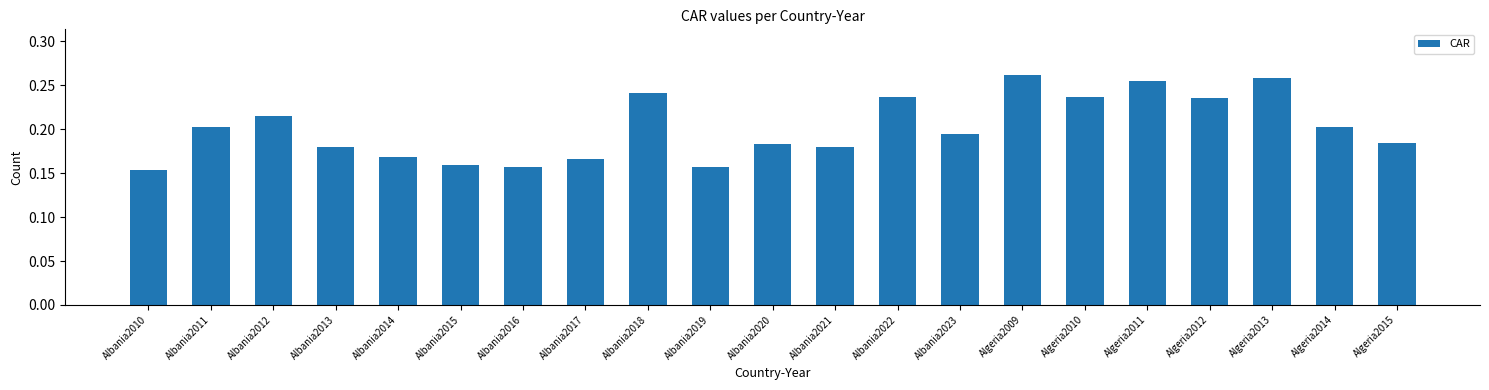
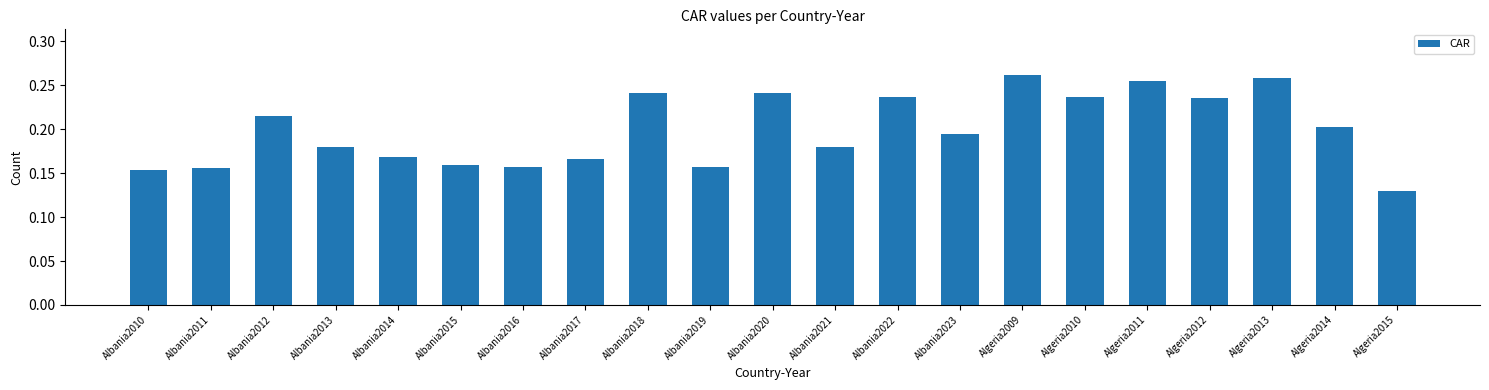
  {
    "Albania2010": 0.15,
-   "Albania2011": 0.20,
+   "Albania2011": 0.16,
    "Albania2012": 0.22,
    "Albania2013": 0.18,
    "Albania2014": 0.17,
    "Albania2015": 0.16,
    "Albania2016": 0.16,
    "Albania2017": 0.17,
    "Albania2018": 0.24,
    "Albania2019": 0.16,
-   "Albania2020": 0.18,
+   "Albania2020": 0.24,
    "Albania2021": 0.18,
    "Albania2022": 0.24,
    "Albania2023": 0.19,
    "Algeria2009": 0.26,
    "Algeria2010": 0.24,
    "Algeria2011": 0.25,
    "Algeria2012": 0.24,
    "Algeria2013": 0.26,
    "Algeria2014": 0.20,
-   "Algeria2015": 0.18
+   "Algeria2015": 0.13
  }
